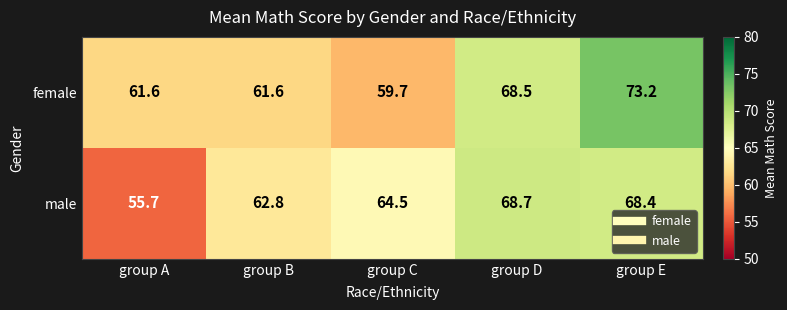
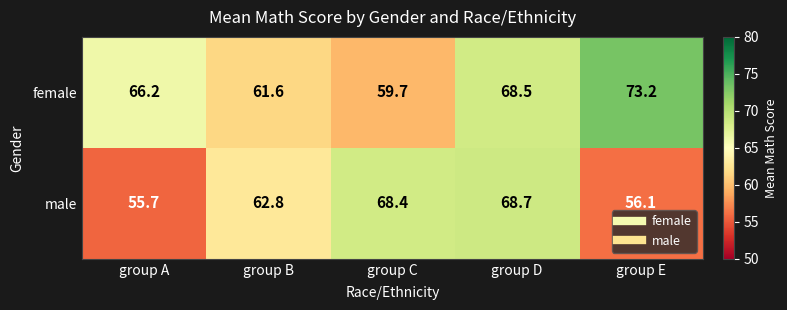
  {
    "female": {
-     "group A": 61.6,
+     "group A": 66.2,
      "group B": 61.6,
      "group C": 59.7,
      "group D": 68.5,
      "group E": 73.2
    },
    "male": {
      "group A": 55.7,
      "group B": 62.8,
-     "group C": 64.5,
+     "group C": 68.4,
      "group D": 68.7,
-     "group E": 68.4
+     "group E": 56.1
    }
  }
